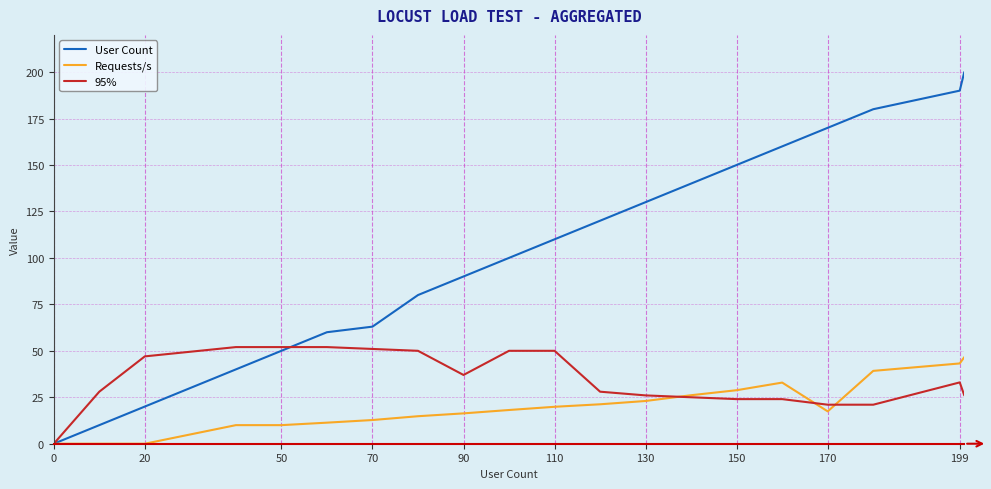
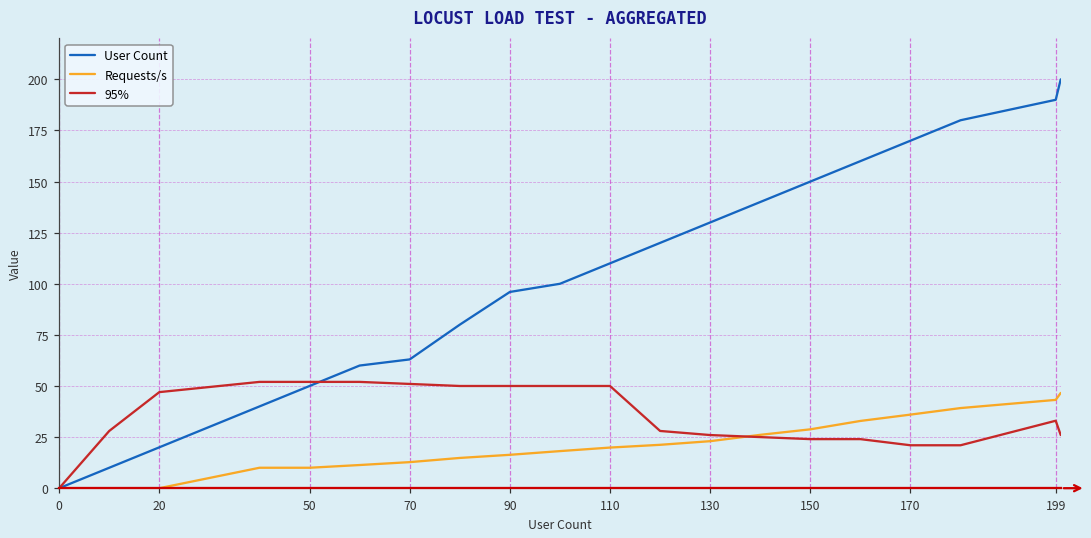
  {
    "User Count": {
      "20": 20,
      "50": 50,
      "70": 63,
-     "90": 90,
+     "90": 96,
      "110": 110,
      "130": 130,
      "150": 150,
      "170": 170,
      "199": 190
    },
    "Requests/s": {
      "20": 0,
      "50": 10,
      "70": 13,
      "90": 16,
      "110": 20,
      "130": 23,
      "150": 29,
-     "170": 17,
+     "170": 36,
      "199": 43
    },
    "95%": {
      "20": 47,
      "50": 52,
      "70": 51,
-     "90": 37,
+     "90": 50,
      "110": 50,
      "130": 26,
      "150": 24,
      "170": 21,
      "199": 33
    }
  }
